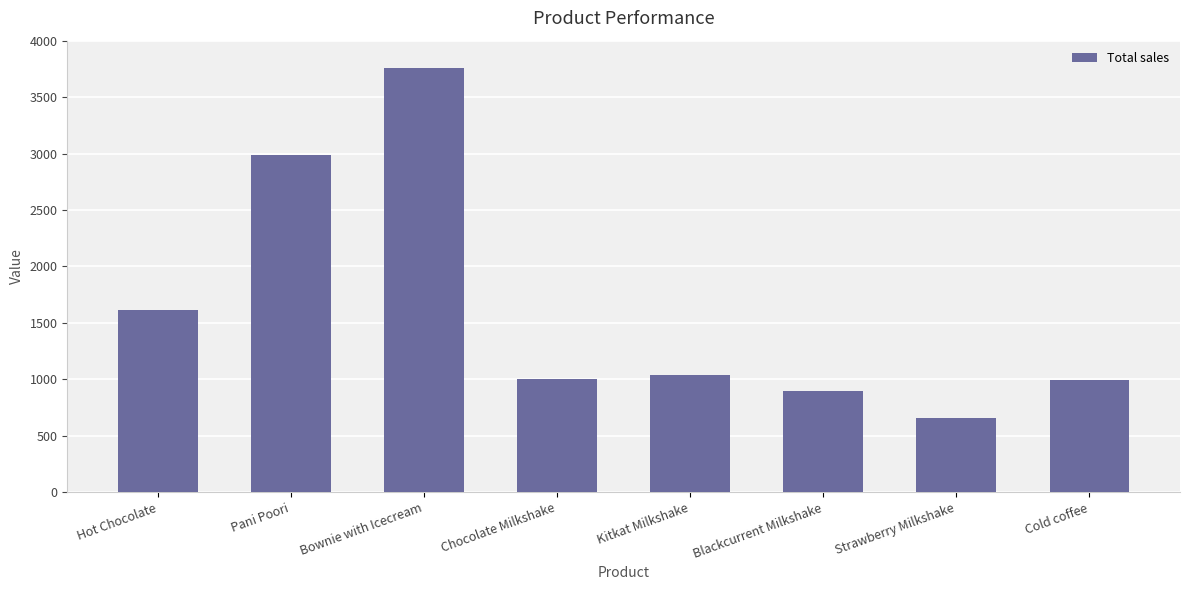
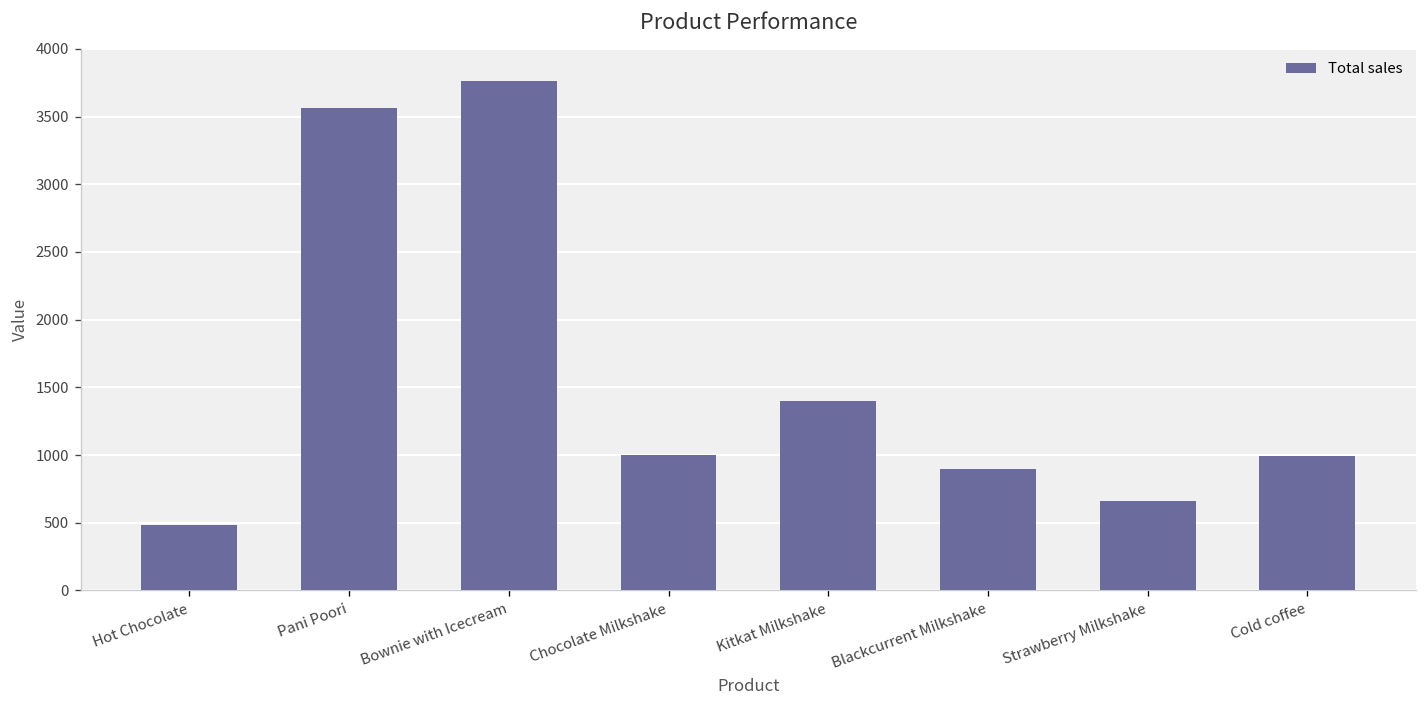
  {
-   "Hot Chocolate": 1610,
-   "Pani Poori": 2990,
+   "Hot Chocolate": 480,
+   "Pani Poori": 3560,
    "Bownie with Icecream": 3760,
    "Chocolate Milkshake": 1000,
-   "Kitkat Milkshake": 1030,
+   "Kitkat Milkshake": 1400,
    "Blackcurrent Milkshake": 900,
    "Strawberry Milkshake": 660,
    "Cold coffee": 990
  }
